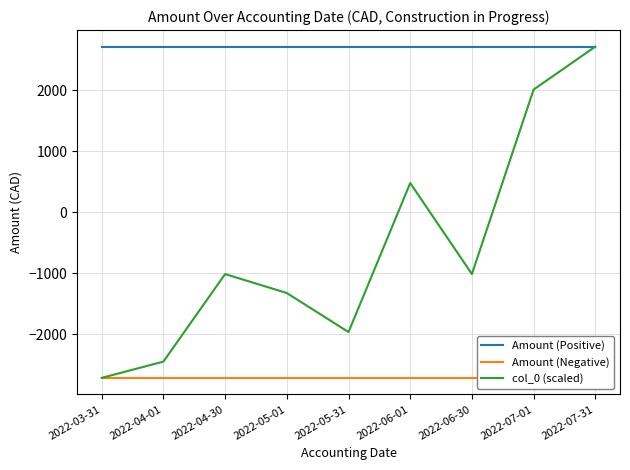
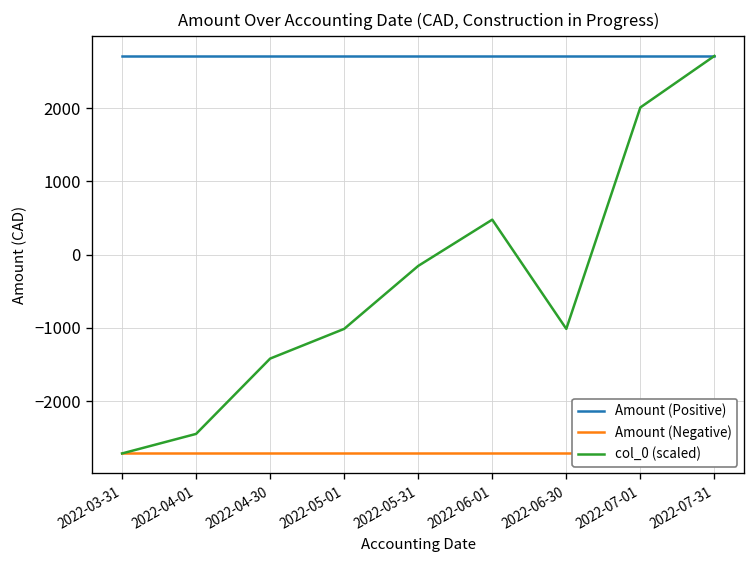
  {
    "Amount (Positive)": {
      "2022-03-31": 2700,
      "2022-04-01": 2700,
      "2022-04-30": 2700,
      "2022-05-01": 2700,
      "2022-05-31": 2700,
      "2022-06-01": 2700,
      "2022-06-30": 2700,
      "2022-07-01": 2700
    },
    "Amount (Negative)": {
      "2022-04-01": -2700,
      "2022-04-30": -2700,
      "2022-05-01": -2700,
      "2022-05-31": -2700,
      "2022-06-01": -2700,
      "2022-06-30": -2700
    },
    "col_0 (scaled)": {
      "2022-04-01": -2400,
-     "2022-04-30": -1000,
-     "2022-05-01": -1300,
-     "2022-05-31": -2000,
+     "2022-04-30": -1400,
+     "2022-05-01": -1000,
+     "2022-05-31": -200,
      "2022-06-01": 500,
      "2022-06-30": -1000,
      "2022-07-01": 2000
    }
  }
